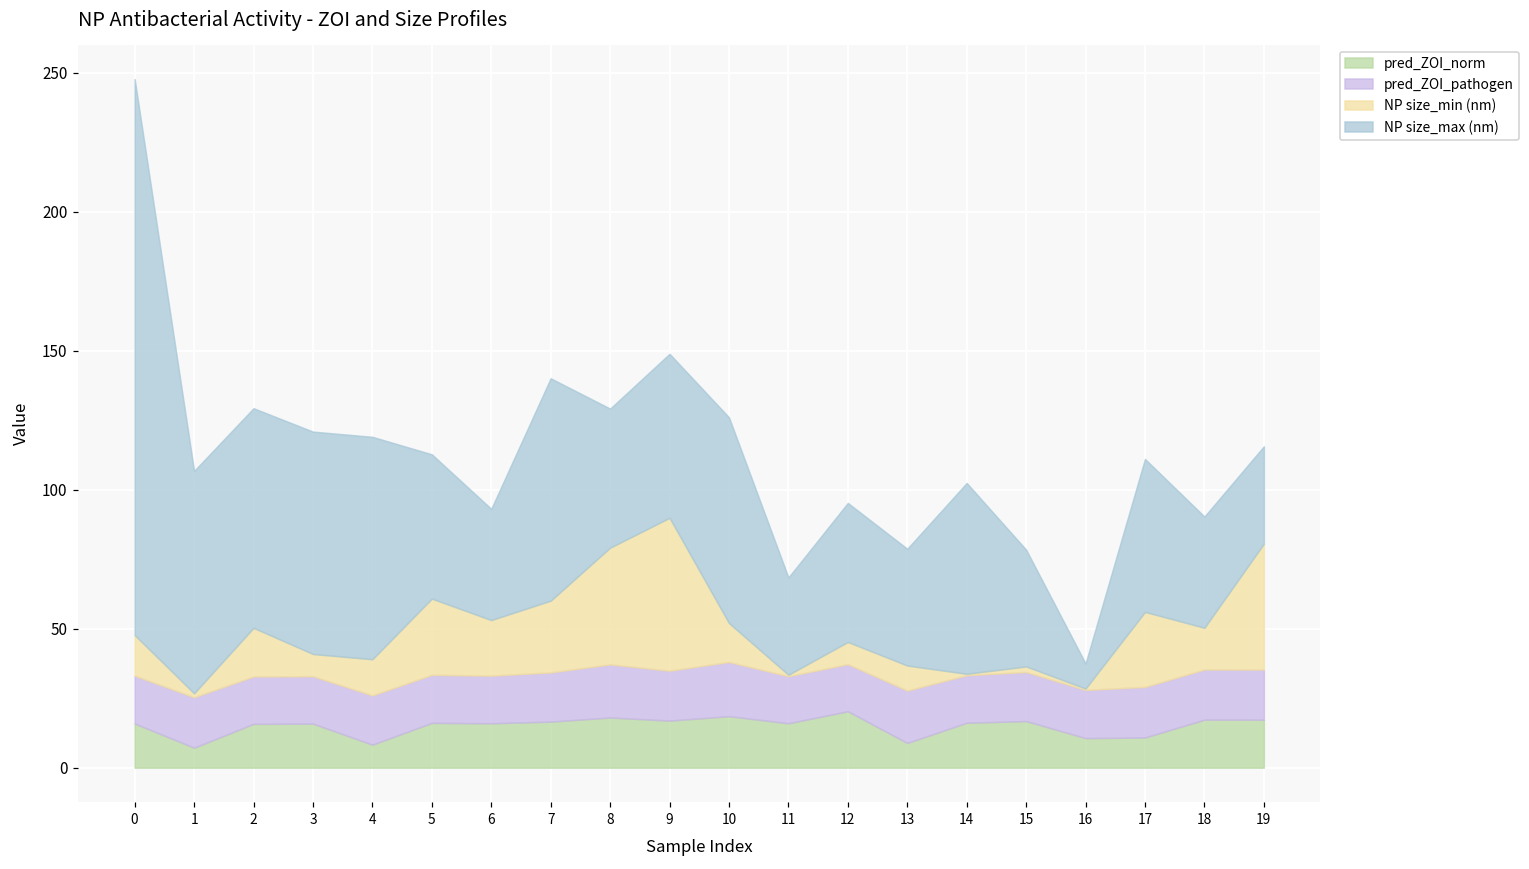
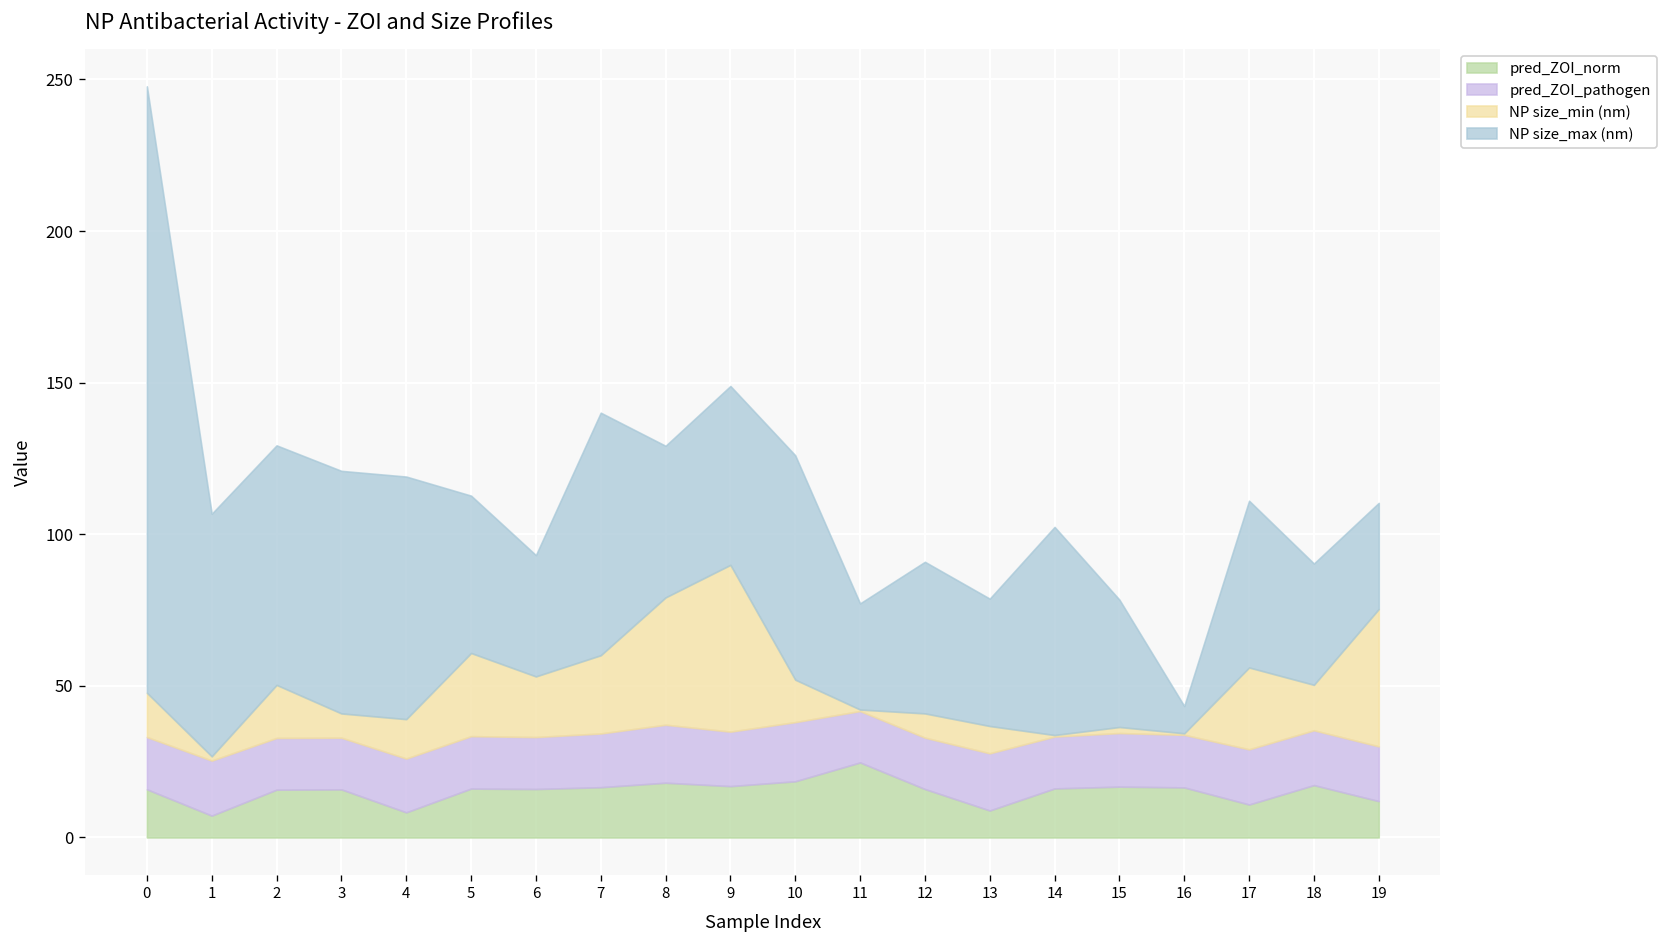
  {
    "pred_ZOI_norm": {
      "0": 16,
      "1": 7,
      "2": 16,
      "3": 16,
      "4": 8,
      "5": 16,
      "6": 16,
      "7": 17,
      "8": 18,
      "9": 17,
      "10": 19,
-     "11": 16,
-     "12": 20,
+     "11": 25,
+     "12": 16,
      "13": 9,
      "14": 16,
      "15": 17,
-     "16": 11,
+     "16": 16,
      "17": 11,
      "18": 17,
-     "19": 17
+     "19": 12
    },
    "NP size_min (nm)": {
      "0": 15,
      "1": 1,
      "2": 18,
      "3": 8,
      "4": 13,
      "5": 27,
      "6": 20,
      "7": 26,
      "8": 42,
      "9": 55,
      "10": 14,
      "12": 8,
      "13": 9,
      "15": 2,
      "17": 27,
      "18": 15,
      "19": 45
    }
  }
